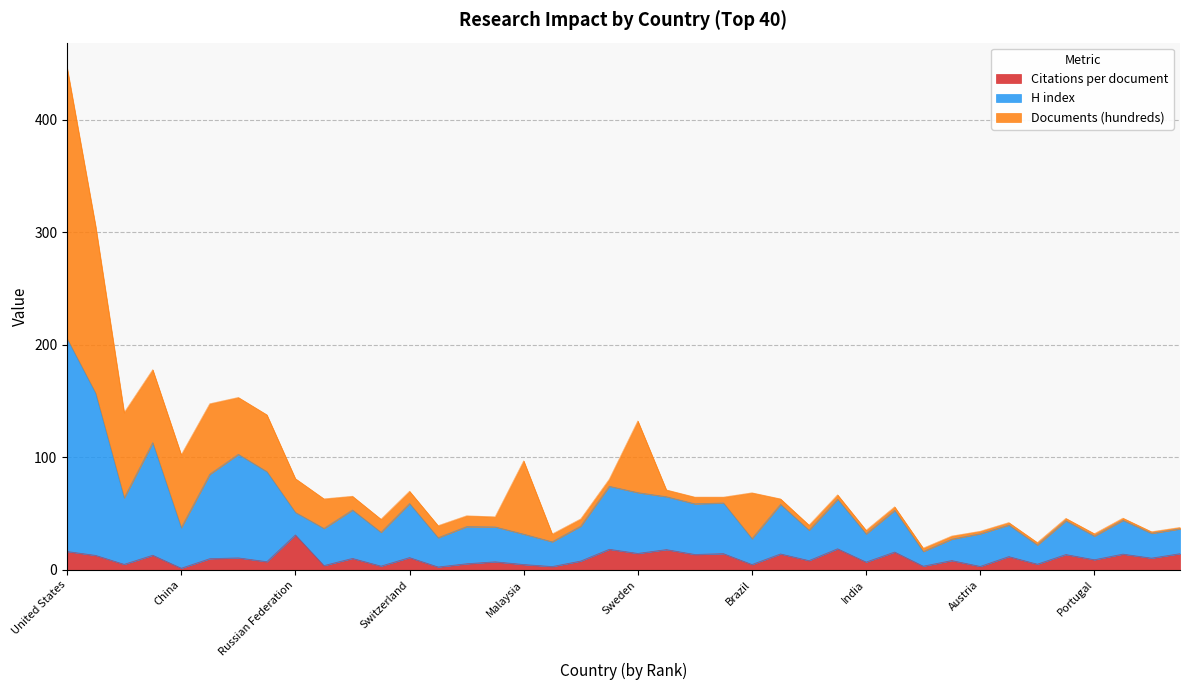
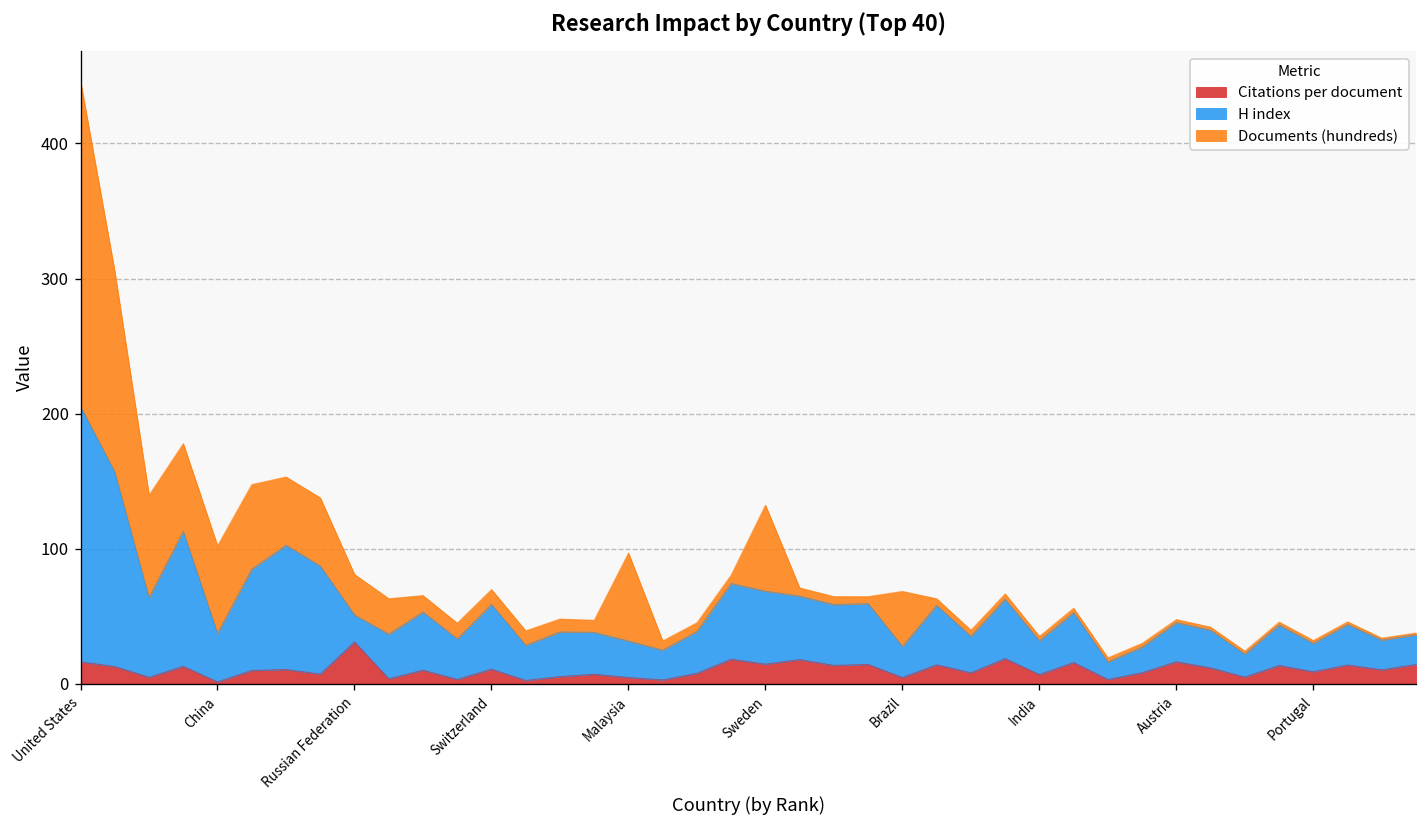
  {
    "Citations per document": {
      "United States": 16,
      "China": 2,
      "Russian Federation": 31,
      "Switzerland": 11,
      "Malaysia": 5,
      "Sweden": 15,
      "Brazil": 5,
      "India": 7,
-     "Austria": 3,
+     "Austria": 16,
      "Portugal": 9
    },
    "H index": {
      "United States": 189,
      "China": 36,
      "Russian Federation": 20,
      "Switzerland": 48,
      "Malaysia": 27,
      "Sweden": 54,
      "Brazil": 23,
      "India": 25
    },
    "Documents (hundreds)": {
      "United States": 241,
      "China": 65,
      "Russian Federation": 30,
      "Switzerland": 11,
      "Malaysia": 65,
      "Sweden": 64,
      "Brazil": 41,
      "India": 3
    }
  }
